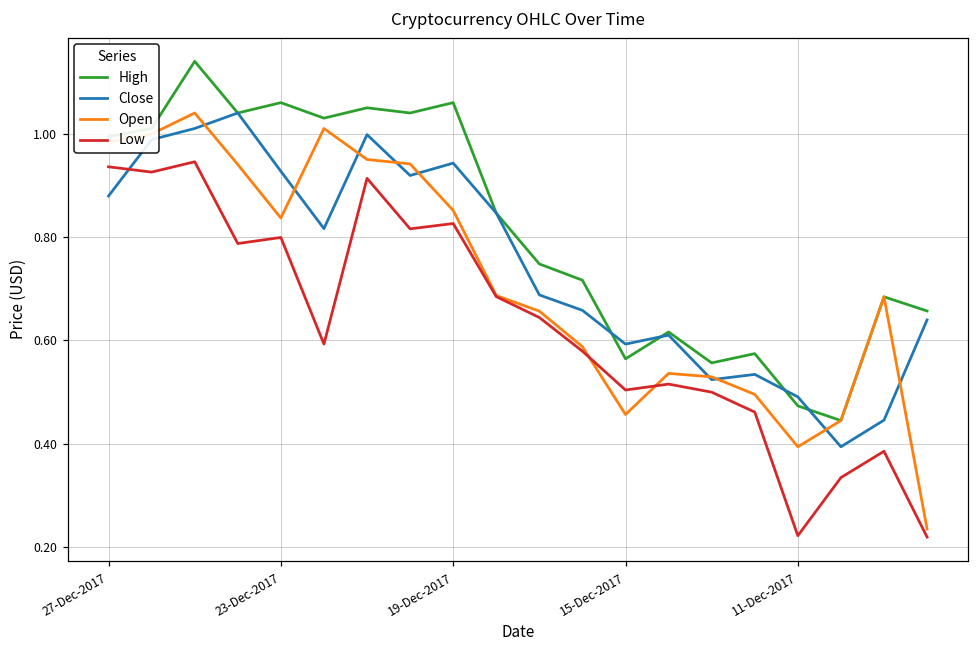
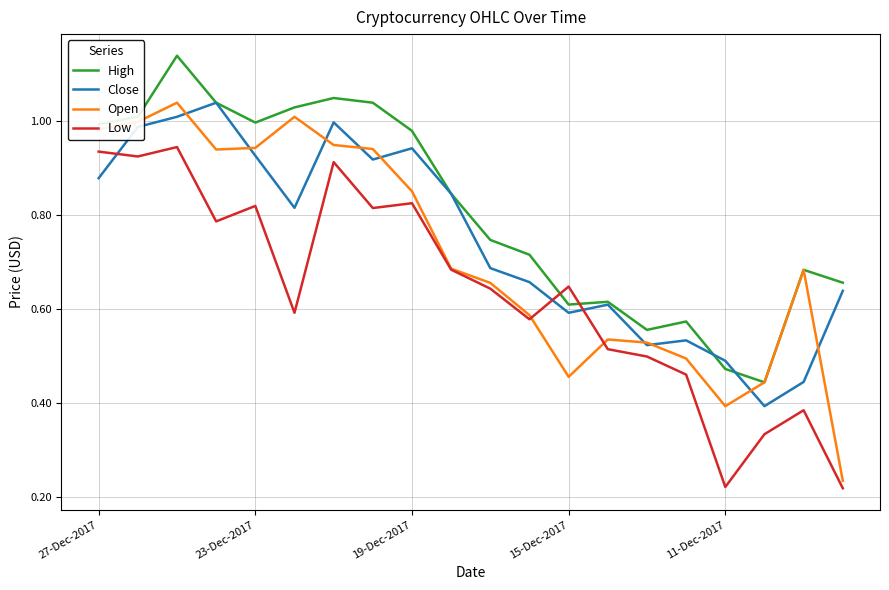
  {
    "High": {
-     "23-Dec-2017": 1.06,
-     "19-Dec-2017": 1.06,
-     "15-Dec-2017": 0.56,
+     "23-Dec-2017": 1.00,
+     "19-Dec-2017": 0.98,
+     "15-Dec-2017": 0.61,
      "11-Dec-2017": 0.47
    },
    "Close": {
      "27-Dec-2017": 0.88,
      "23-Dec-2017": 0.93,
      "19-Dec-2017": 0.94,
      "15-Dec-2017": 0.59,
      "11-Dec-2017": 0.49
    },
    "Open": {
-     "23-Dec-2017": 0.84,
+     "23-Dec-2017": 0.94,
      "19-Dec-2017": 0.85,
      "15-Dec-2017": 0.46,
      "11-Dec-2017": 0.39
    },
    "Low": {
      "27-Dec-2017": 0.94,
-     "23-Dec-2017": 0.80,
+     "23-Dec-2017": 0.82,
      "19-Dec-2017": 0.83,
-     "15-Dec-2017": 0.50,
+     "15-Dec-2017": 0.65,
      "11-Dec-2017": 0.22
    }
  }
